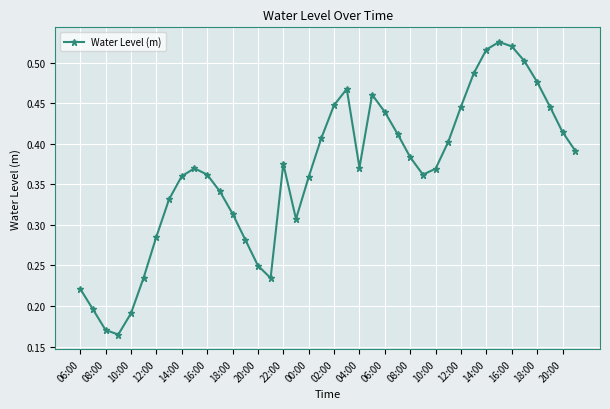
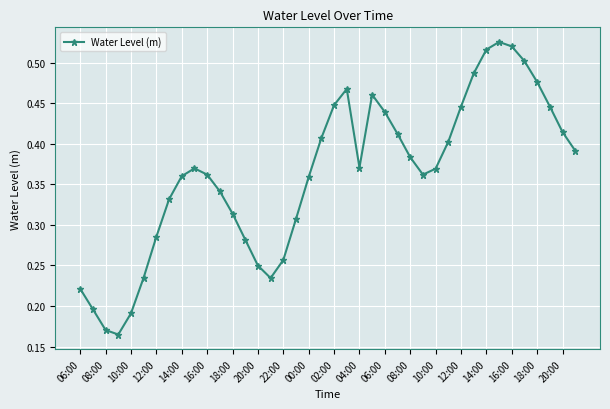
  {
-   "22:00": 0.38,
+   "22:00": 0.26,
    "00:00": 0.36,
    "02:00": 0.45,
    "04:00": 0.37
  }
